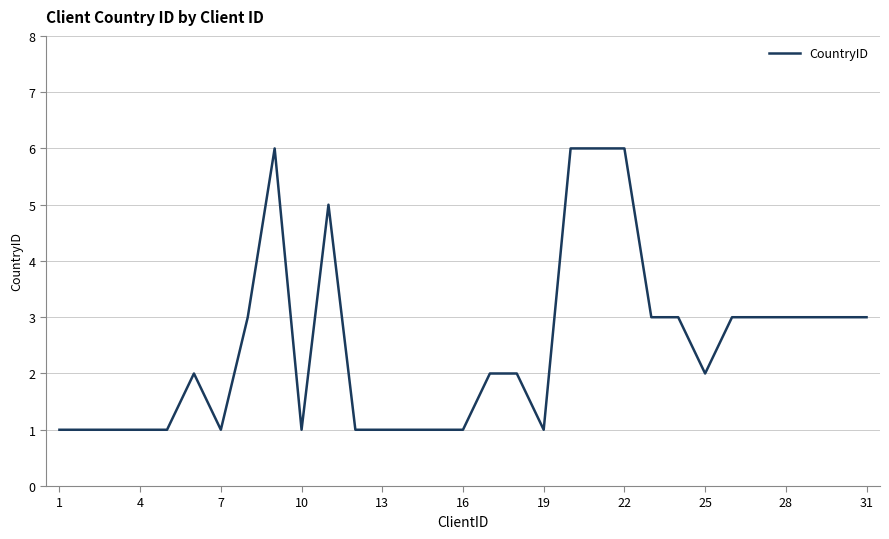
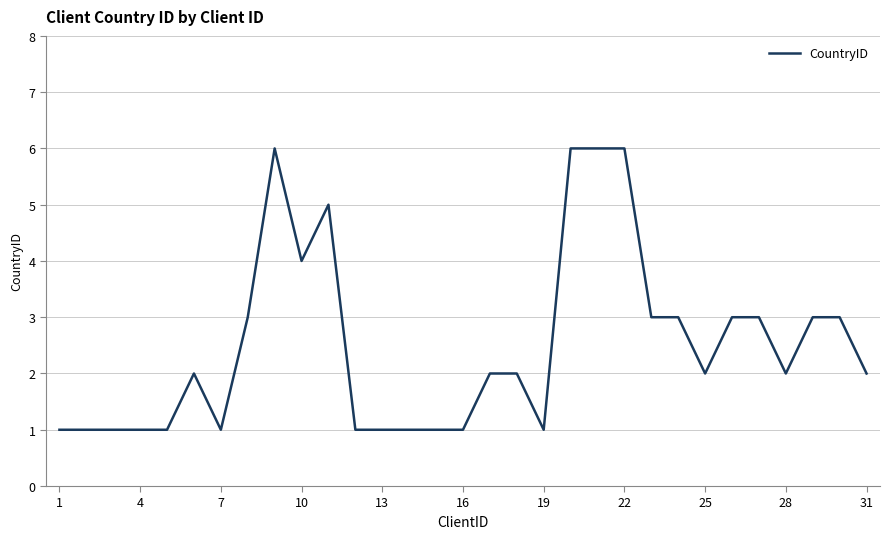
  {
    "1": 1,
    "4": 1,
    "7": 1,
-   "10": 1,
+   "10": 4,
    "13": 1,
    "16": 1,
    "19": 1,
    "22": 6,
    "25": 2,
-   "28": 3,
-   "31": 3
+   "28": 2,
+   "31": 2
  }
